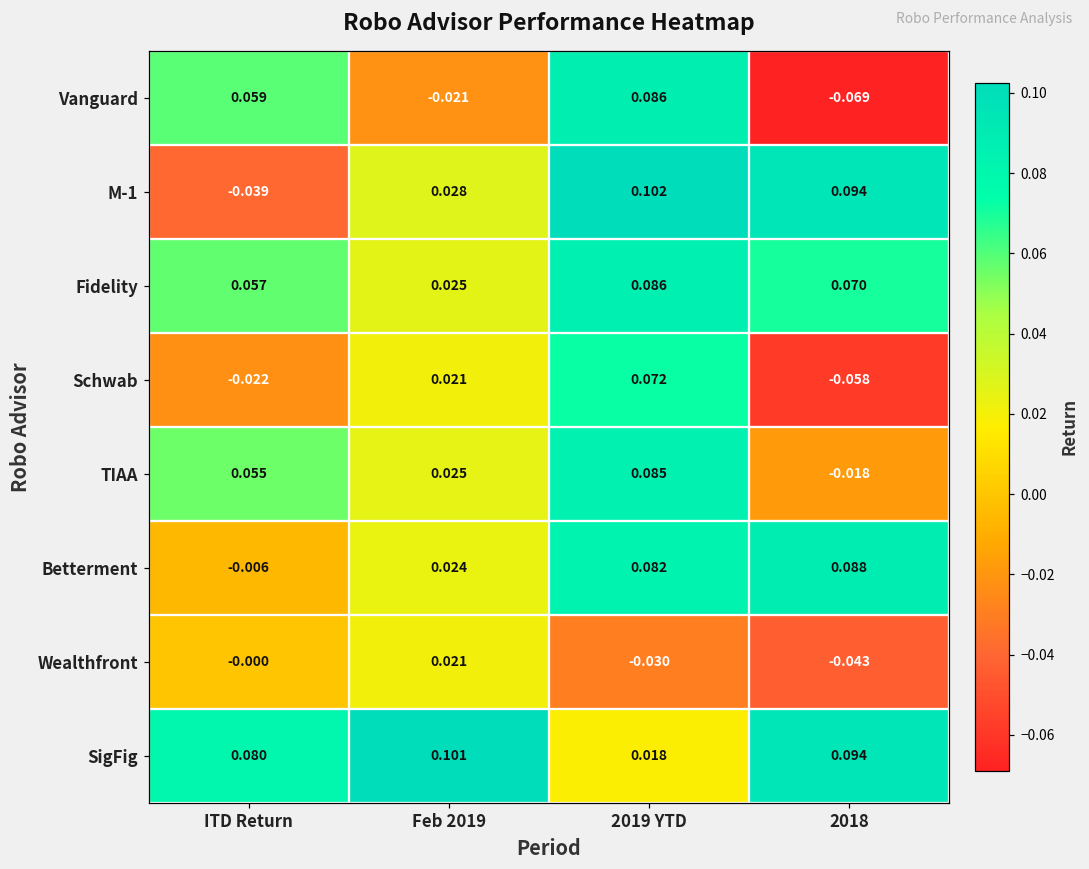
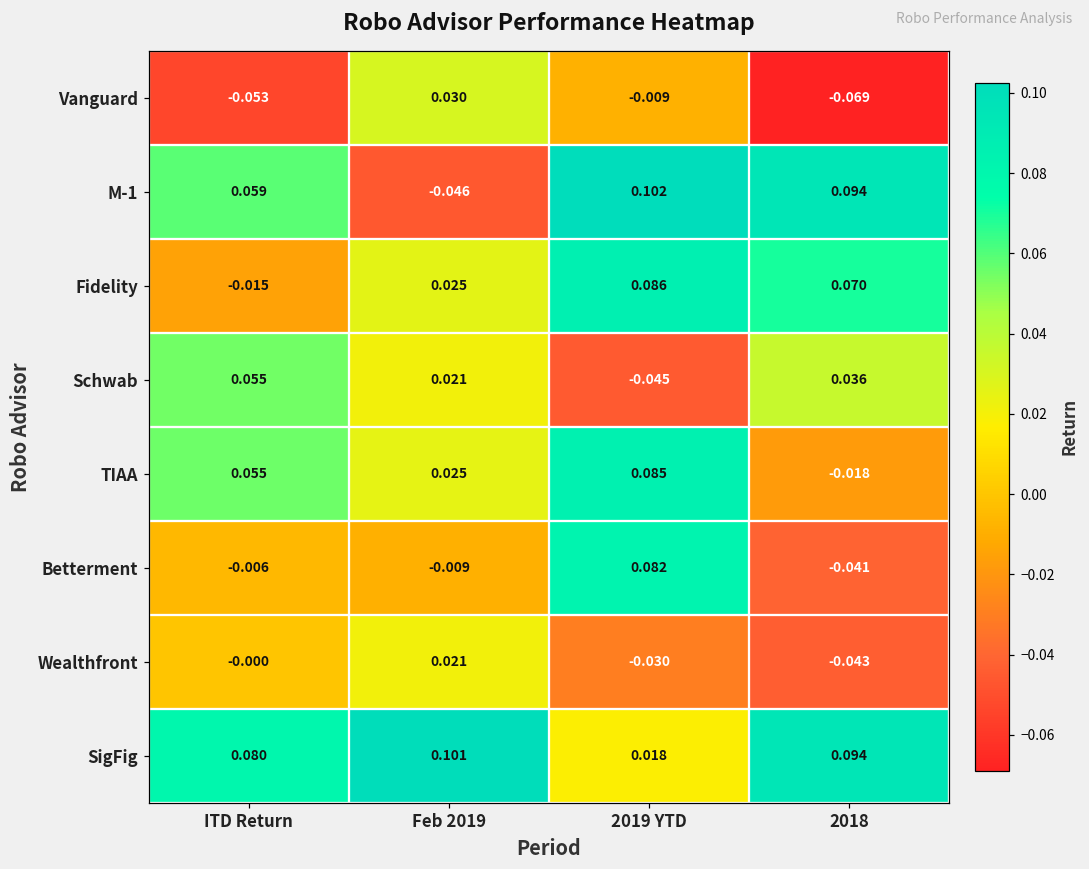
  {
    "Vanguard": {
-     "ITD Return": 0.059,
-     "Feb 2019": -0.021,
-     "2019 YTD": 0.086,
+     "ITD Return": -0.053,
+     "Feb 2019": 0.030,
+     "2019 YTD": -0.009,
      "2018": -0.069
    },
    "M-1": {
-     "ITD Return": -0.039,
-     "Feb 2019": 0.028,
+     "ITD Return": 0.059,
+     "Feb 2019": -0.046,
      "2019 YTD": 0.102,
      "2018": 0.094
    },
    "Fidelity": {
-     "ITD Return": 0.057,
+     "ITD Return": -0.015,
      "Feb 2019": 0.025,
      "2019 YTD": 0.086,
      "2018": 0.070
    },
    "Schwab": {
-     "ITD Return": -0.022,
+     "ITD Return": 0.055,
      "Feb 2019": 0.021,
-     "2019 YTD": 0.072,
-     "2018": -0.058
+     "2019 YTD": -0.045,
+     "2018": 0.036
    },
    "TIAA": {
      "ITD Return": 0.055,
      "Feb 2019": 0.025,
      "2019 YTD": 0.085,
      "2018": -0.018
    },
    "Betterment": {
      "ITD Return": -0.006,
-     "Feb 2019": 0.024,
+     "Feb 2019": -0.009,
      "2019 YTD": 0.082,
-     "2018": 0.088
+     "2018": -0.041
    },
    "Wealthfront": {
      "ITD Return": -0.000,
      "Feb 2019": 0.021,
      "2019 YTD": -0.030,
      "2018": -0.043
    },
    "SigFig": {
      "ITD Return": 0.080,
      "Feb 2019": 0.101,
      "2019 YTD": 0.018,
      "2018": 0.094
    }
  }
